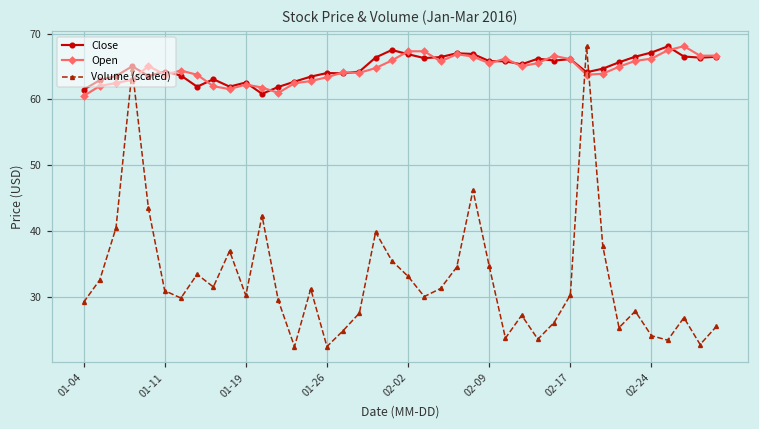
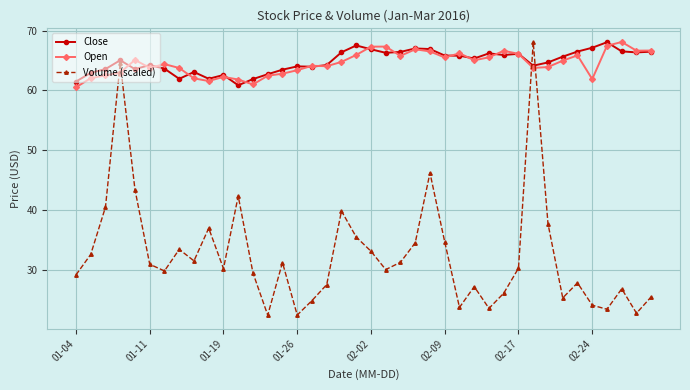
  {
    "Open": {
      "01-04": 61,
      "01-26": 63,
      "02-02": 67,
-     "02-24": 66
+     "02-24": 62
    }
  }
